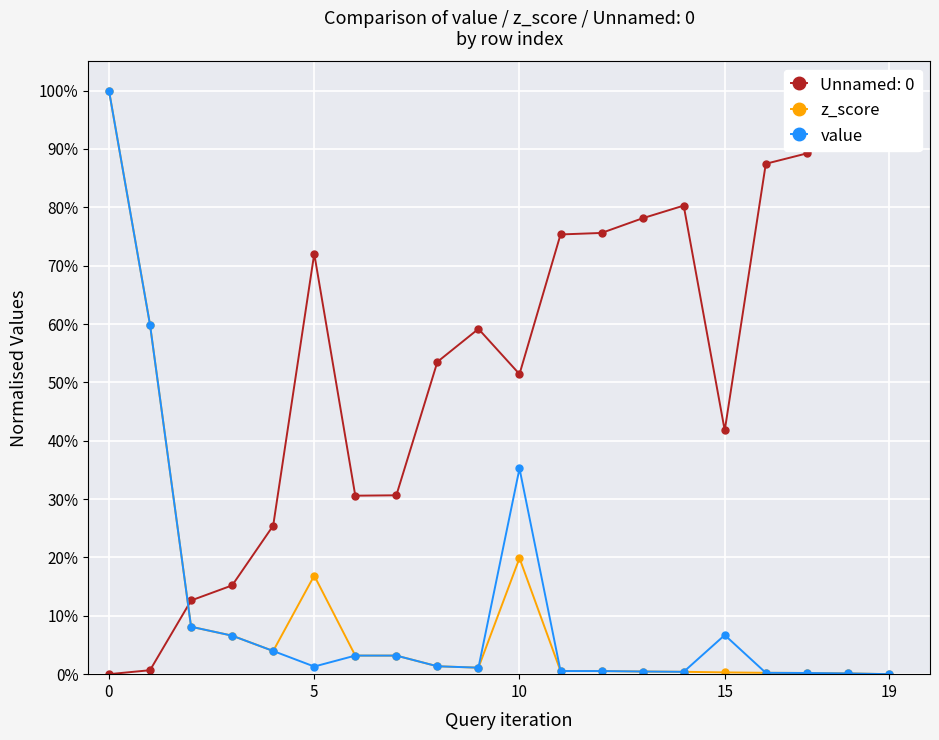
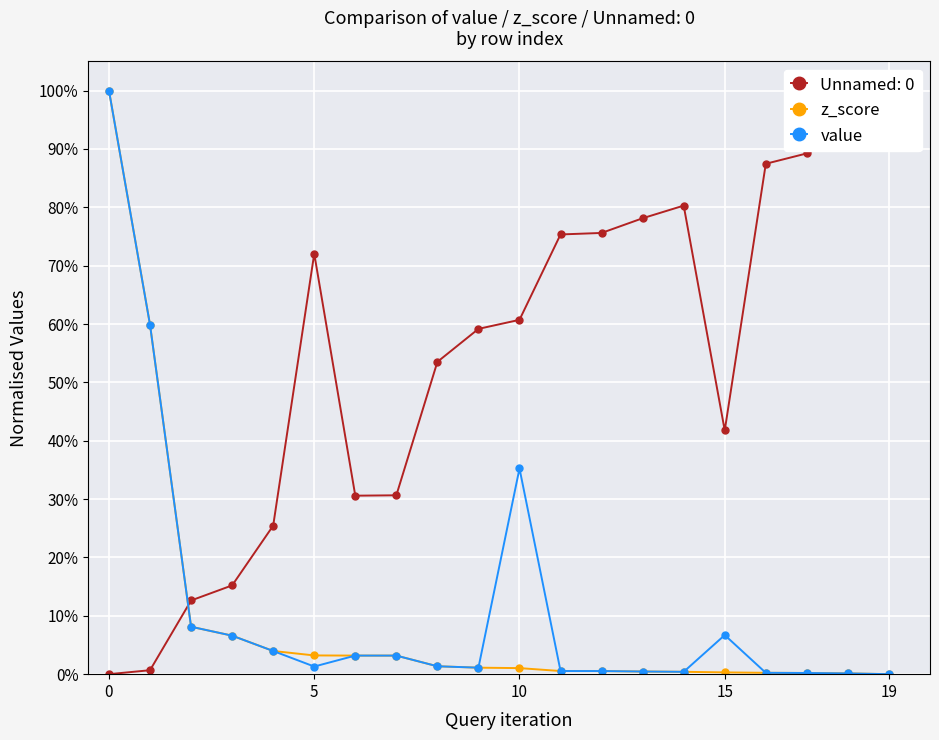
  {
    "Unnamed: 0": {
      "0": "0%",
      "5": "72%",
-     "10": "51%",
+     "10": "61%",
      "15": "42%"
    },
    "z_score": {
-     "5": "17%",
-     "10": "20%",
+     "5": "3%",
+     "10": "1%",
      "15": "0%"
    },
    "value": {
      "5": "1%",
      "10": "35%",
      "15": "7%"
    }
  }
